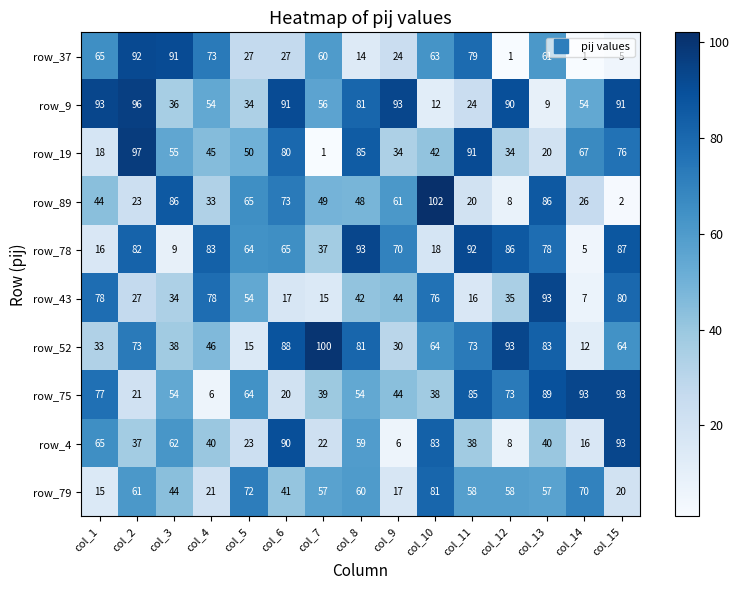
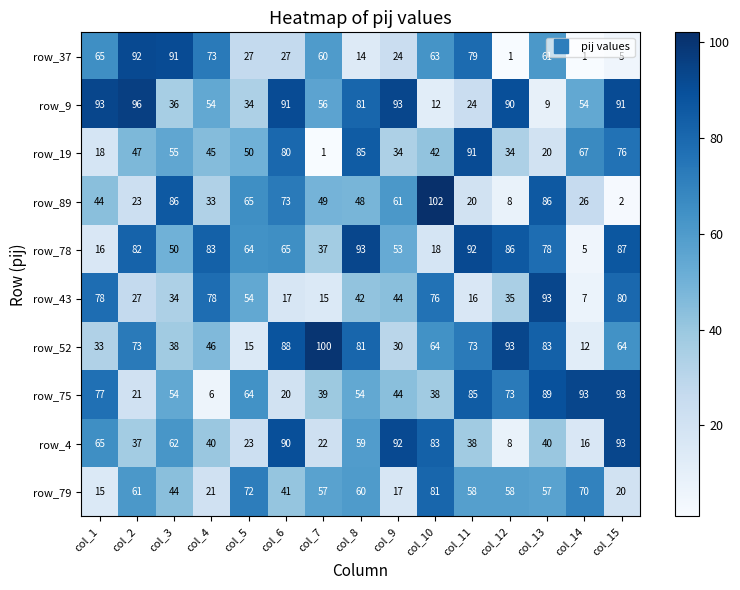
  {
    "row_37": {
      "col_1": 65,
      "col_2": 92,
      "col_3": 91,
      "col_4": 73,
      "col_5": 27,
      "col_6": 27,
      "col_7": 60,
      "col_8": 14,
      "col_9": 24,
      "col_10": 63,
      "col_11": 79,
      "col_12": 1
    },
    "row_9": {
      "col_1": 93,
      "col_2": 96,
      "col_3": 36,
      "col_4": 54,
      "col_5": 34,
      "col_6": 91,
      "col_7": 56,
      "col_8": 81,
      "col_9": 93,
      "col_10": 12,
      "col_11": 24,
      "col_12": 90,
      "col_13": 9,
      "col_14": 54,
      "col_15": 91
    },
    "row_19": {
      "col_1": 18,
-     "col_2": 97,
+     "col_2": 47,
      "col_3": 55,
      "col_4": 45,
      "col_5": 50,
      "col_6": 80,
      "col_7": 1,
      "col_8": 85,
      "col_9": 34,
      "col_10": 42,
      "col_11": 91,
      "col_12": 34,
      "col_13": 20,
      "col_14": 67,
      "col_15": 76
    },
    "row_89": {
      "col_1": 44,
      "col_2": 23,
      "col_3": 86,
      "col_4": 33,
      "col_5": 65,
      "col_6": 73,
      "col_7": 49,
      "col_8": 48,
      "col_9": 61,
      "col_10": 102,
      "col_11": 20,
      "col_12": 8,
      "col_13": 86,
      "col_14": 26,
      "col_15": 2
    },
    "row_78": {
      "col_1": 16,
      "col_2": 82,
-     "col_3": 9,
+     "col_3": 50,
      "col_4": 83,
      "col_5": 64,
      "col_6": 65,
      "col_7": 37,
      "col_8": 93,
-     "col_9": 70,
+     "col_9": 53,
      "col_10": 18,
      "col_11": 92,
      "col_12": 86,
      "col_13": 78,
      "col_14": 5,
      "col_15": 87
    },
    "row_43": {
      "col_1": 78,
      "col_2": 27,
      "col_3": 34,
      "col_4": 78,
      "col_5": 54,
      "col_6": 17,
      "col_7": 15,
      "col_8": 42,
      "col_9": 44,
      "col_10": 76,
      "col_11": 16,
      "col_12": 35,
      "col_13": 93,
      "col_14": 7,
      "col_15": 80
    },
    "row_52": {
      "col_1": 33,
      "col_2": 73,
      "col_3": 38,
      "col_4": 46,
      "col_5": 15,
      "col_6": 88,
      "col_7": 100,
      "col_8": 81,
      "col_9": 30,
      "col_10": 64,
      "col_11": 73,
      "col_12": 93,
      "col_13": 83,
      "col_14": 12,
      "col_15": 64
    },
    "row_75": {
      "col_1": 77,
      "col_2": 21,
      "col_3": 54,
      "col_4": 6,
      "col_5": 64,
      "col_6": 20,
      "col_7": 39,
      "col_8": 54,
      "col_9": 44,
      "col_10": 38,
      "col_11": 85,
      "col_12": 73,
      "col_13": 89,
      "col_14": 93,
      "col_15": 93
    },
    "row_4": {
      "col_1": 65,
      "col_2": 37,
      "col_3": 62,
      "col_4": 40,
      "col_5": 23,
      "col_6": 90,
      "col_7": 22,
      "col_8": 59,
-     "col_9": 6,
+     "col_9": 92,
      "col_10": 83,
      "col_11": 38,
      "col_12": 8,
      "col_13": 40,
      "col_14": 16,
      "col_15": 93
    },
    "row_79": {
      "col_1": 15,
      "col_2": 61,
      "col_3": 44,
      "col_4": 21,
      "col_5": 72,
      "col_6": 41,
      "col_7": 57,
      "col_8": 60,
      "col_9": 17,
      "col_10": 81,
      "col_11": 58,
      "col_12": 58,
      "col_13": 57,
      "col_14": 70,
      "col_15": 20
    }
  }
